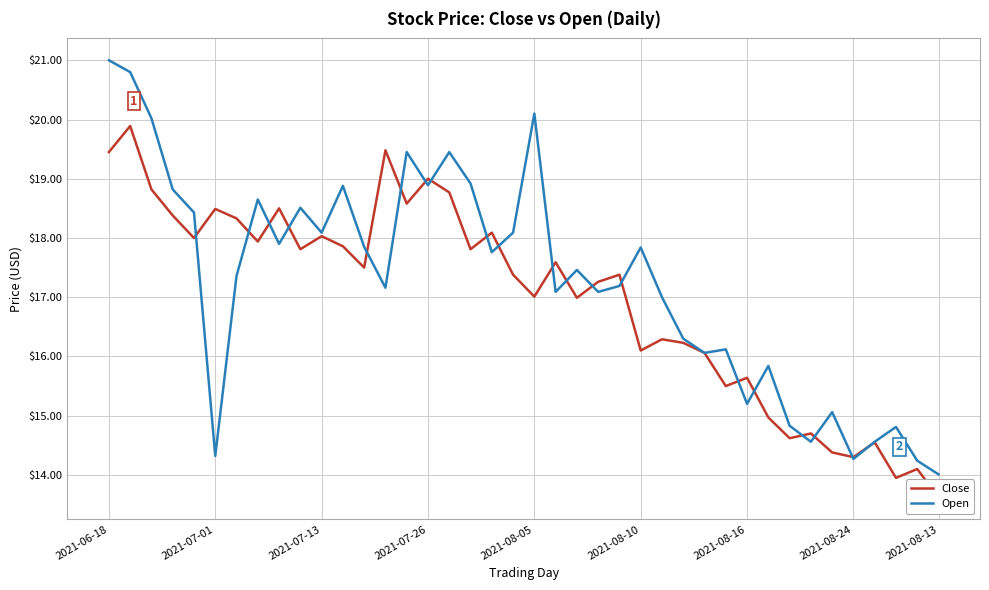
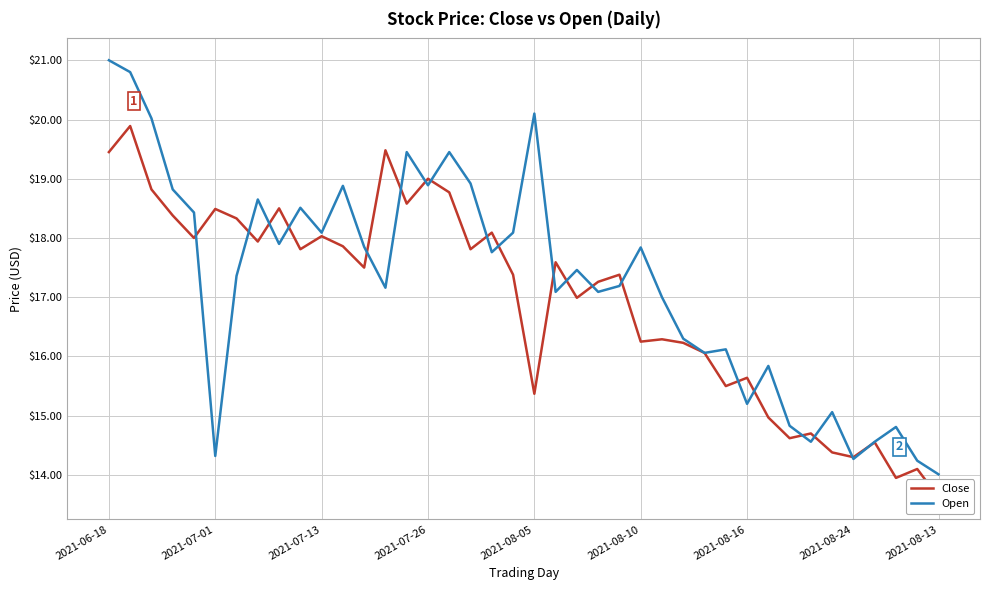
  {
    "Close": {
      "2021-06-18": "$19.5",
      "2021-07-01": "$18.5",
      "2021-07-13": "$18.0",
      "2021-07-26": "$19.0",
-     "2021-08-05": "$17.0",
-     "2021-08-10": "$16.1",
+     "2021-08-05": "$15.4",
+     "2021-08-10": "$16.3",
      "2021-08-16": "$15.6"
    },
    "Open": {
      "2021-06-18": "$21.0",
      "2021-07-01": "$14.3",
      "2021-07-13": "$18.1",
      "2021-07-26": "$18.9",
      "2021-08-05": "$20.1",
      "2021-08-10": "$17.8",
      "2021-08-16": "$15.2",
      "2021-08-13": "$14.0"
    }
  }
